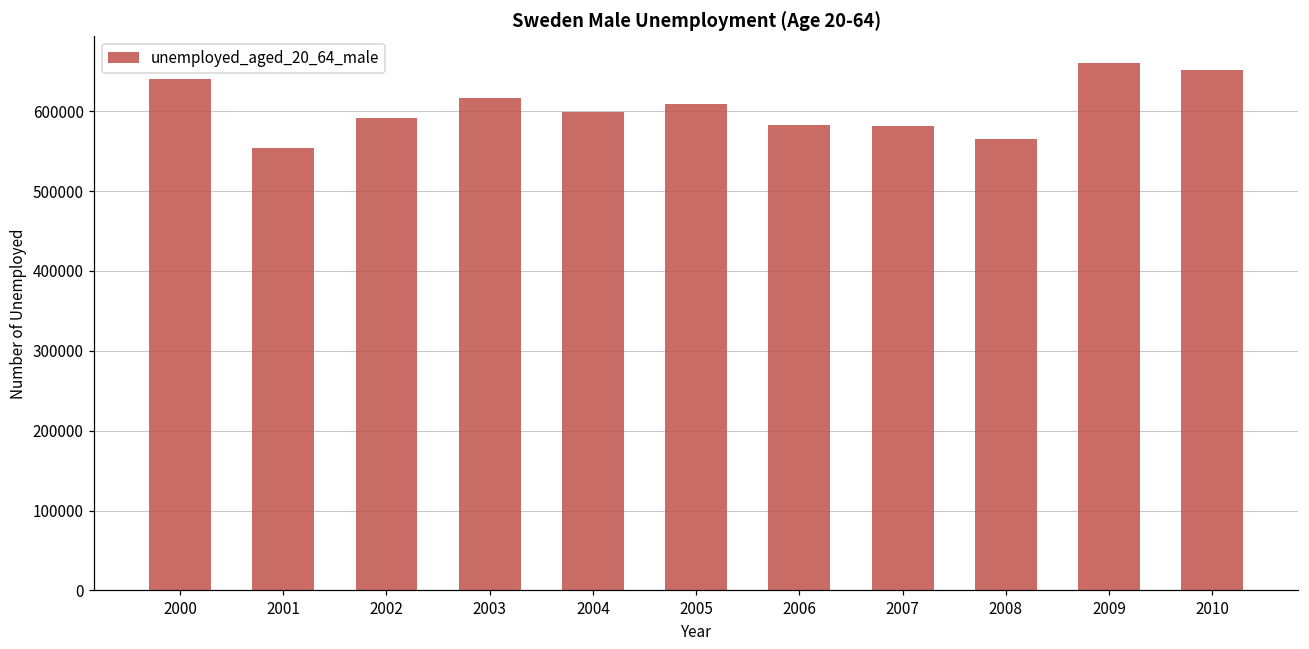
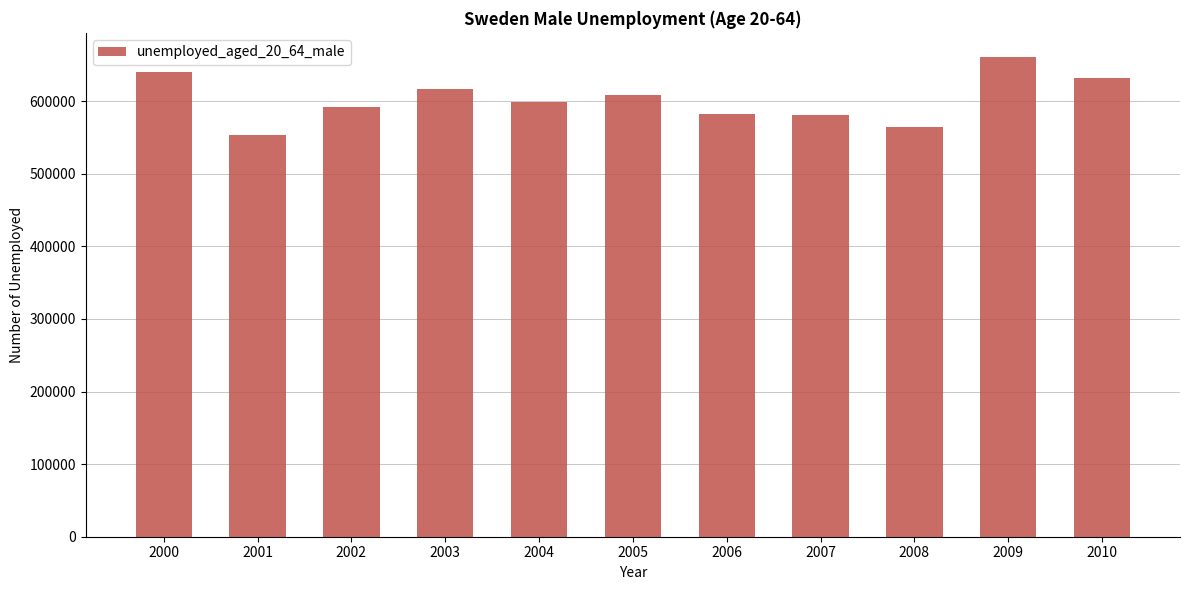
  {
    "2000": 640000,
    "2001": 550000,
    "2002": 590000,
    "2003": 620000,
    "2004": 600000,
    "2005": 610000,
    "2006": 580000,
    "2007": 580000,
    "2008": 560000,
    "2009": 660000,
-   "2010": 650000
+   "2010": 630000
  }
